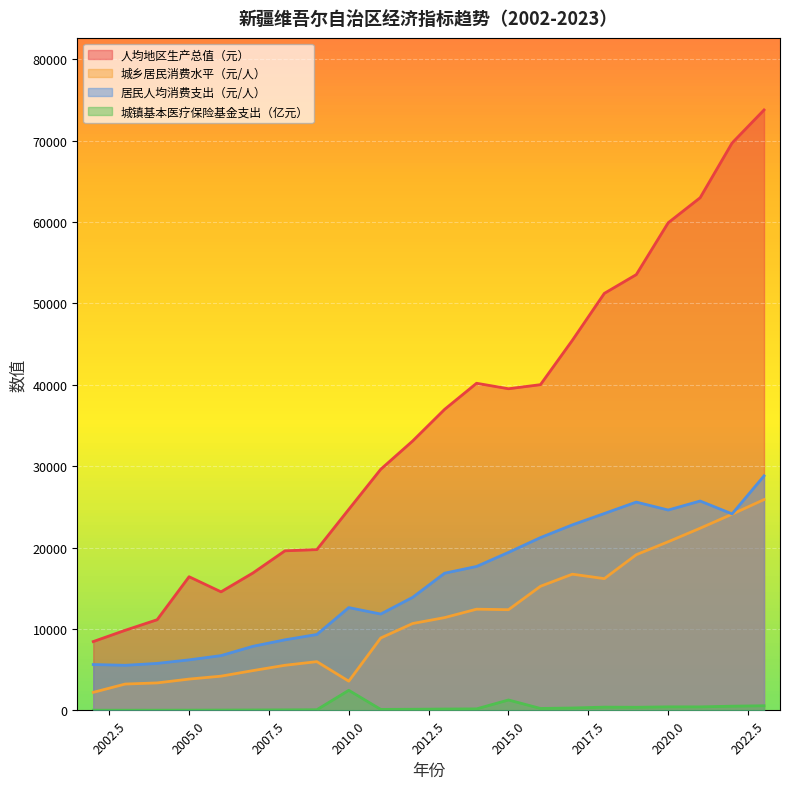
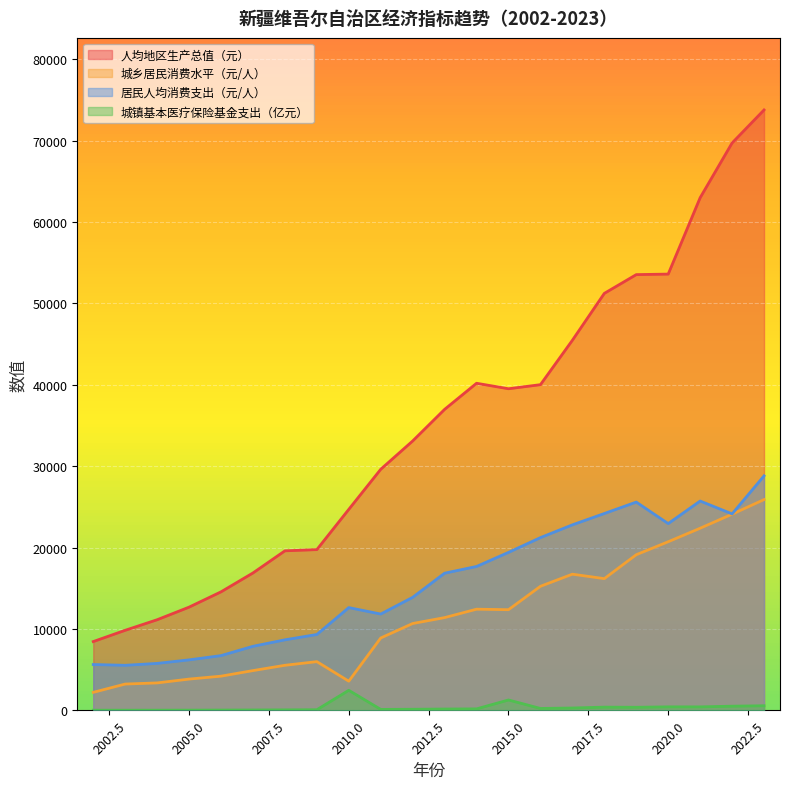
  {
    "人均地区生产总值（元）": {
-     "2005.0": 16000,
+     "2005.0": 13000,
      "2010.0": 25000,
      "2015.0": 40000,
-     "2020.0": 60000
+     "2020.0": 54000
    },
    "城乡居民消费水平（元/人）": {
      "2005.0": 4000,
      "2010.0": 4000,
      "2015.0": 12000,
      "2020.0": 21000
    },
    "居民人均消费支出（元/人）": {
      "2005.0": 6000,
      "2010.0": 13000,
      "2015.0": 19000,
-     "2020.0": 25000
+     "2020.0": 23000
    },
    "城镇基本医疗保险基金支出（亿元）": {
      "2005.0": 0,
      "2010.0": 2000,
      "2015.0": 1000,
      "2020.0": 0
    }
  }
